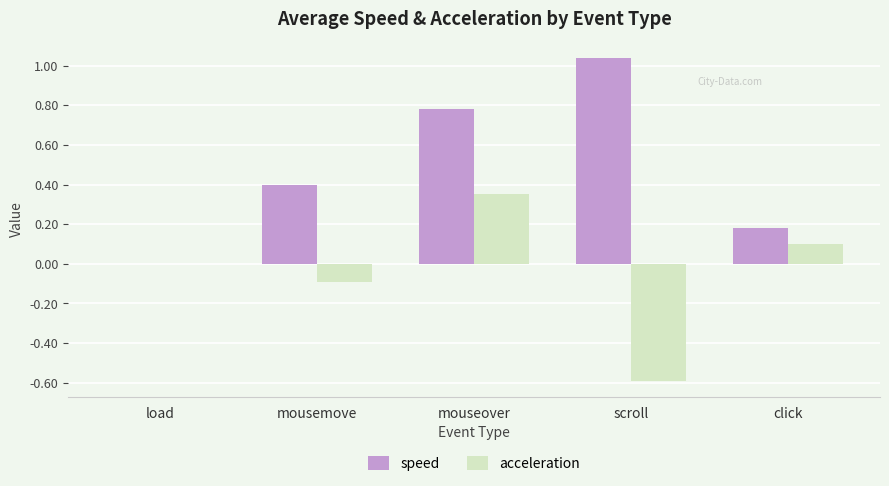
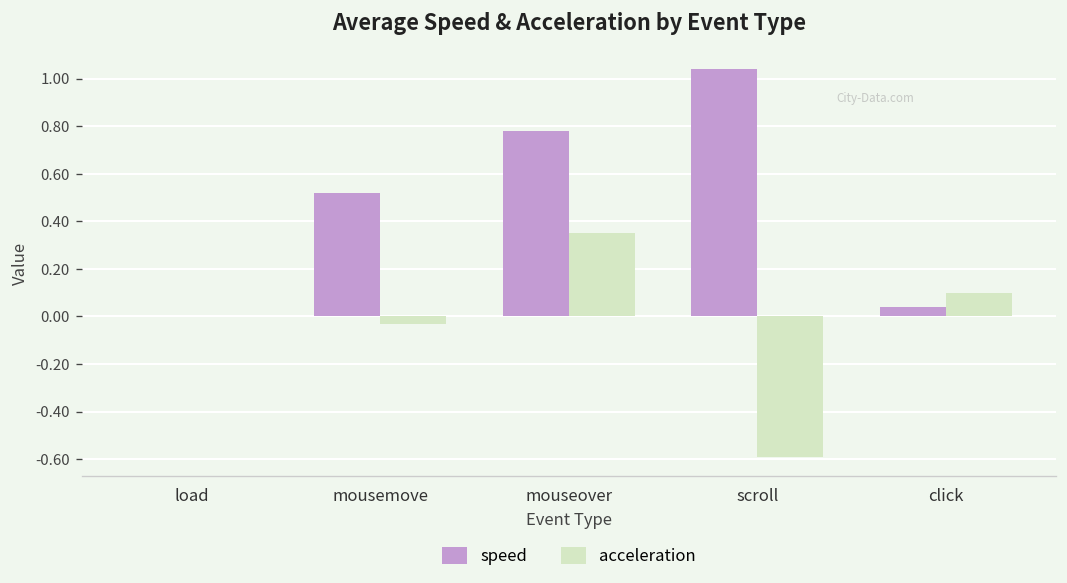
  {
    "speed": {
      "load": 0.00,
-     "mousemove": 0.40,
+     "mousemove": 0.52,
      "mouseover": 0.78,
      "scroll": 1.04,
-     "click": 0.18
+     "click": 0.04
    },
    "acceleration": {
      "load": 0.00,
-     "mousemove": -0.09,
+     "mousemove": -0.03,
      "mouseover": 0.35,
      "scroll": -0.59,
      "click": 0.10
    }
  }
